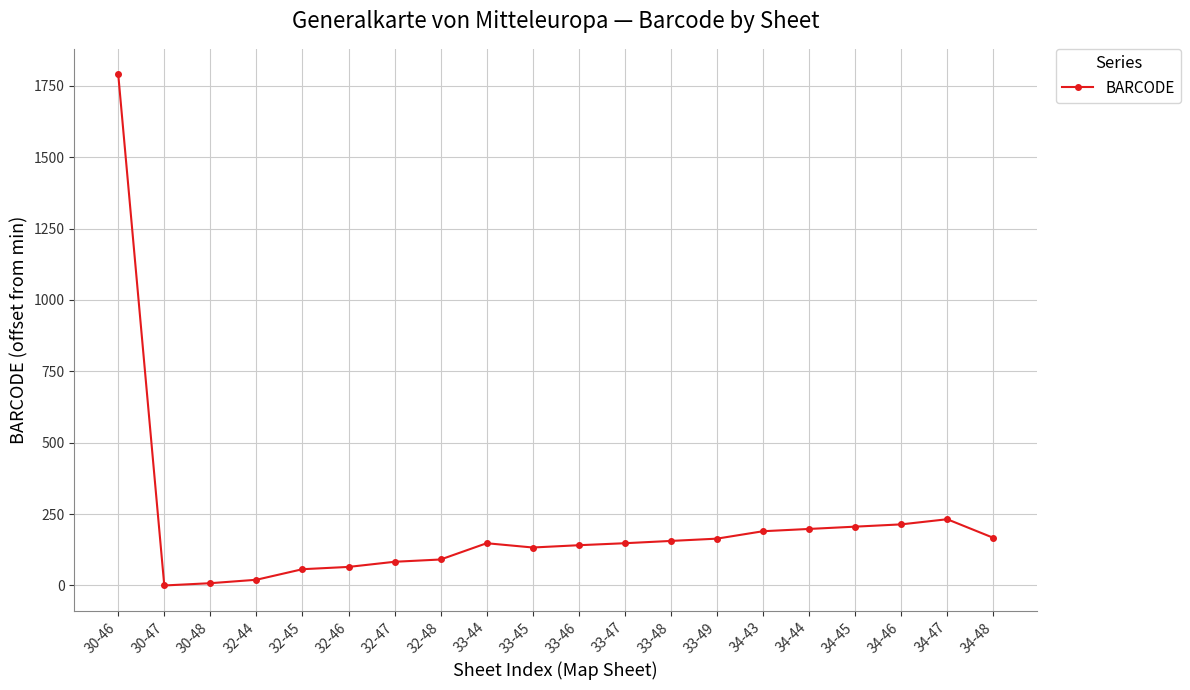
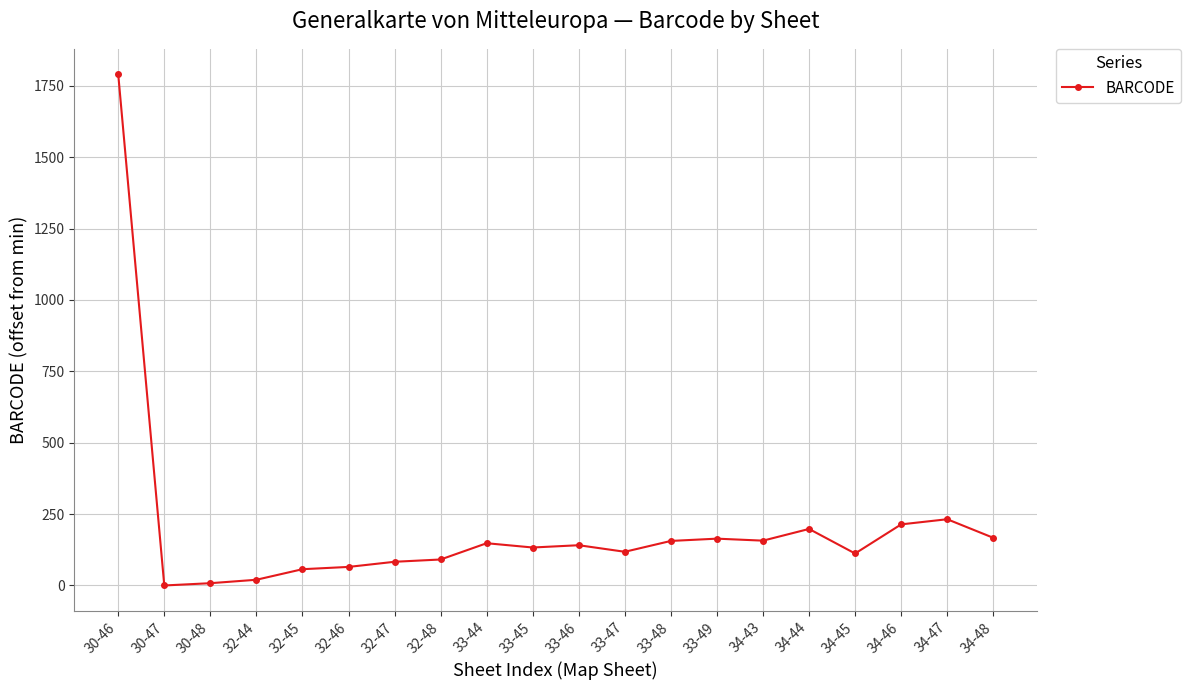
  {
    "30-46": 1790,
    "30-47": 0,
    "30-48": 10,
    "32-44": 20,
    "32-45": 60,
    "32-46": 70,
    "32-47": 80,
    "32-48": 90,
    "33-44": 150,
    "33-45": 130,
    "33-46": 140,
-   "33-47": 150,
+   "33-47": 120,
    "33-48": 160,
    "33-49": 160,
-   "34-43": 190,
+   "34-43": 160,
    "34-44": 200,
-   "34-45": 210,
+   "34-45": 110,
    "34-46": 210,
    "34-47": 230,
    "34-48": 170
  }
